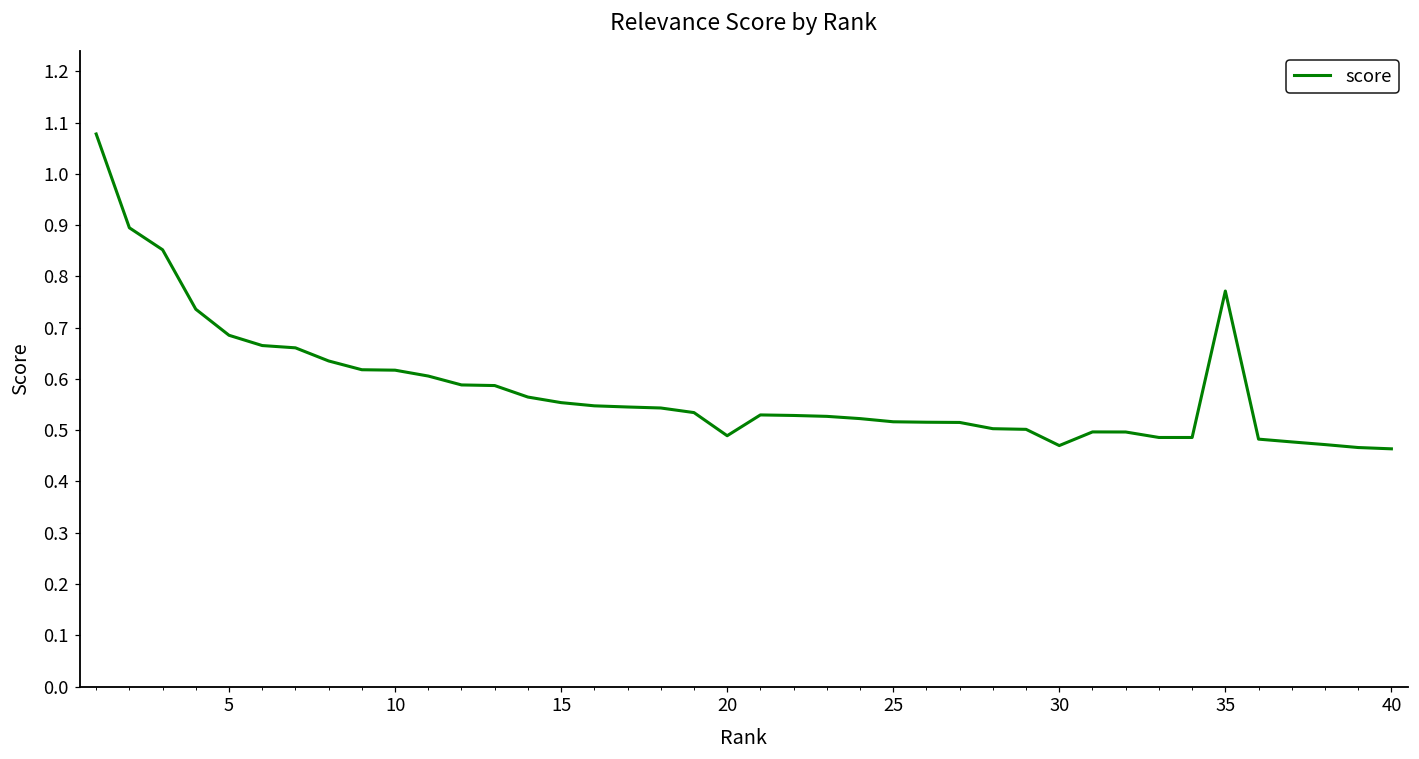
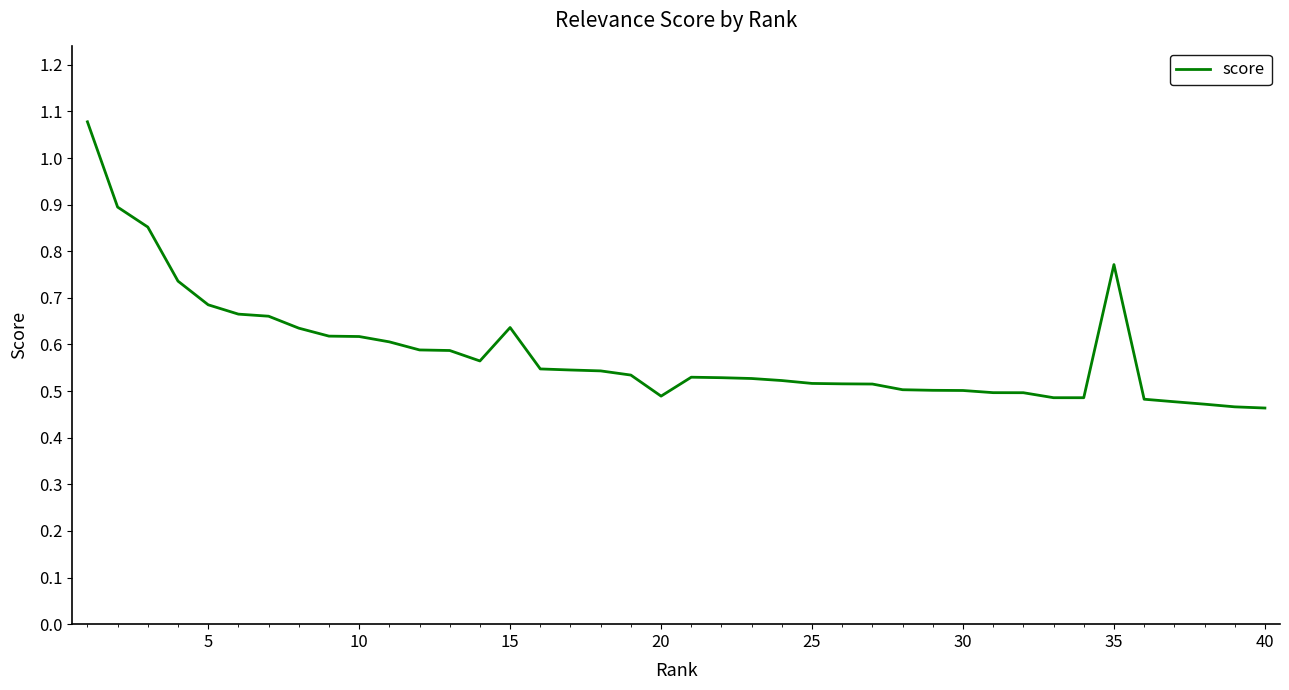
  {
    "5": 0.69,
    "10": 0.62,
-   "15": 0.55,
+   "15": 0.64,
    "20": 0.49,
    "25": 0.52,
-   "30": 0.47,
+   "30": 0.50,
    "35": 0.77,
    "40": 0.46
  }
